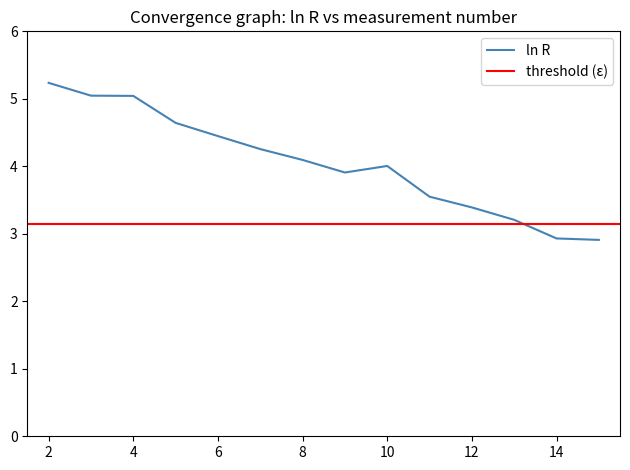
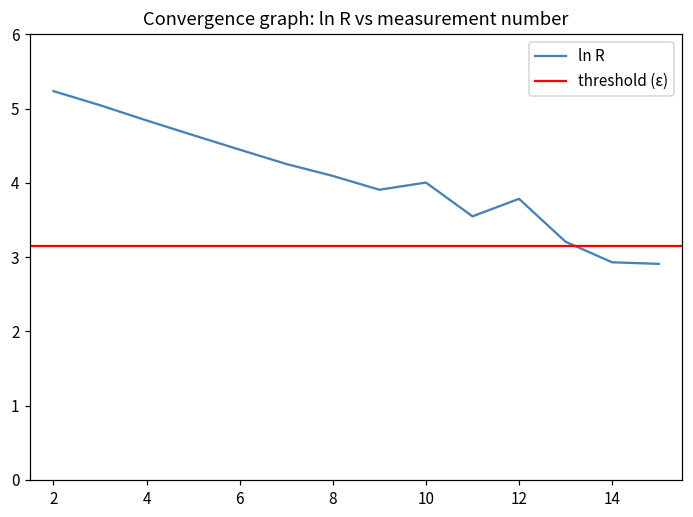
  {
    "2": 5.2,
-   "4": 5.0,
+   "4": 4.8,
    "6": 4.4,
    "8": 4.1,
    "10": 4.0,
-   "12": 3.4,
+   "12": 3.8,
    "14": 2.9
  }
